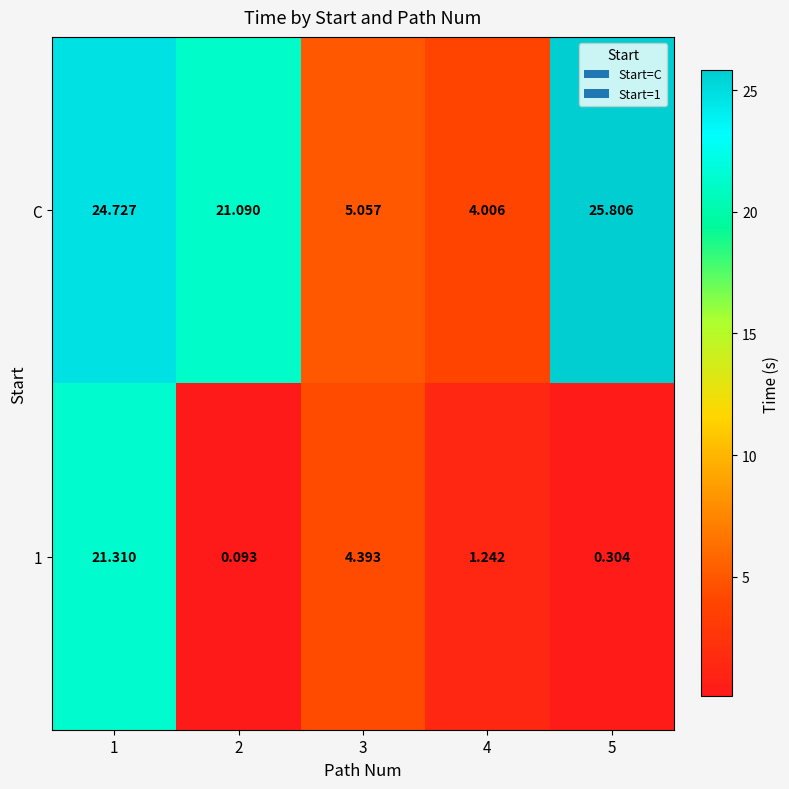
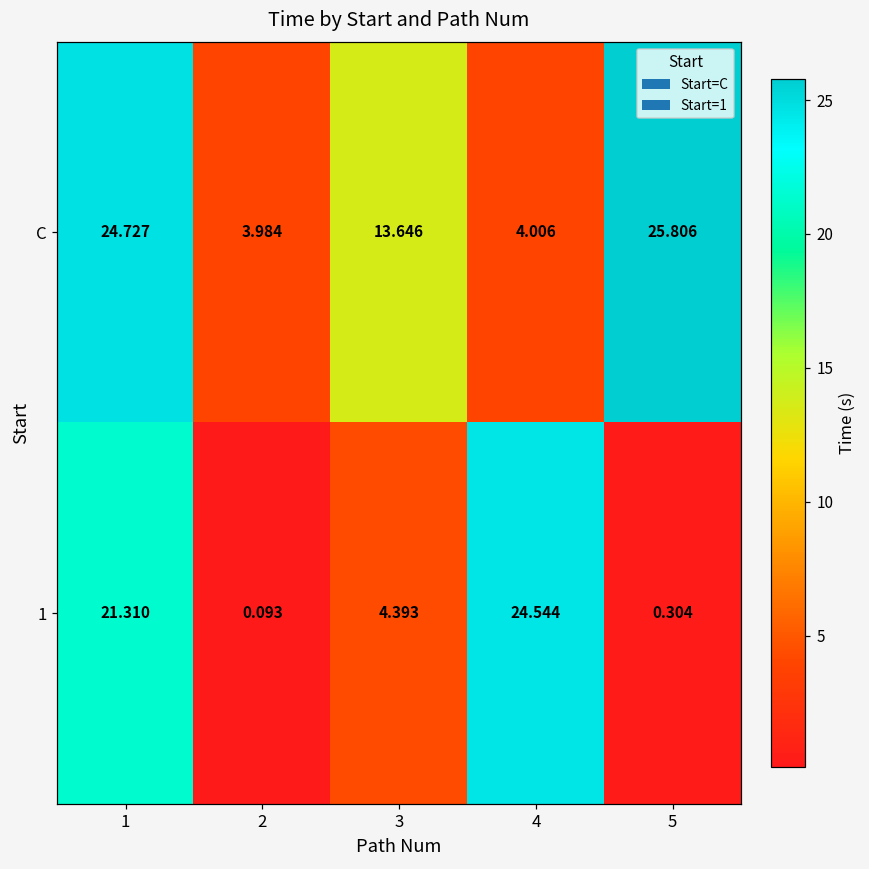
  {
    "C": {
      "1": 24.727,
-     "2": 21.090,
-     "3": 5.057,
+     "2": 3.984,
+     "3": 13.646,
      "4": 4.006,
      "5": 25.806
    },
    "1": {
      "1": 21.310,
      "2": 0.093,
      "3": 4.393,
-     "4": 1.242,
+     "4": 24.544,
      "5": 0.304
    }
  }
